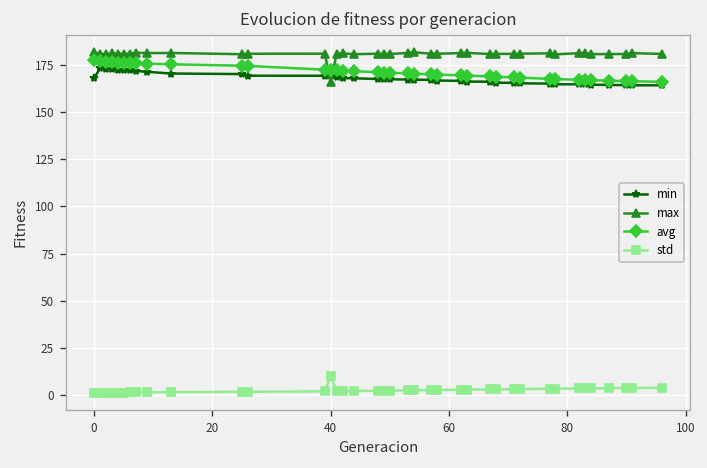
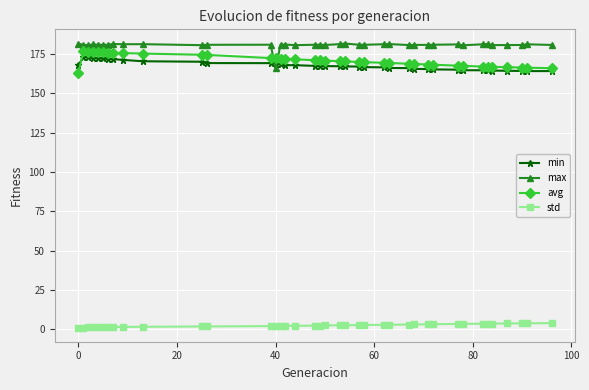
  {
    "min": {
      "0": 168,
      "40": 169
    },
    "max": {
      "0": 182,
      "40": 166
    },
    "avg": {
-     "0": 178,
+     "0": 163,
      "40": 172
    },
    "std": {
      "0": 1,
-     "40": 10
+     "40": 2
    }
  }
